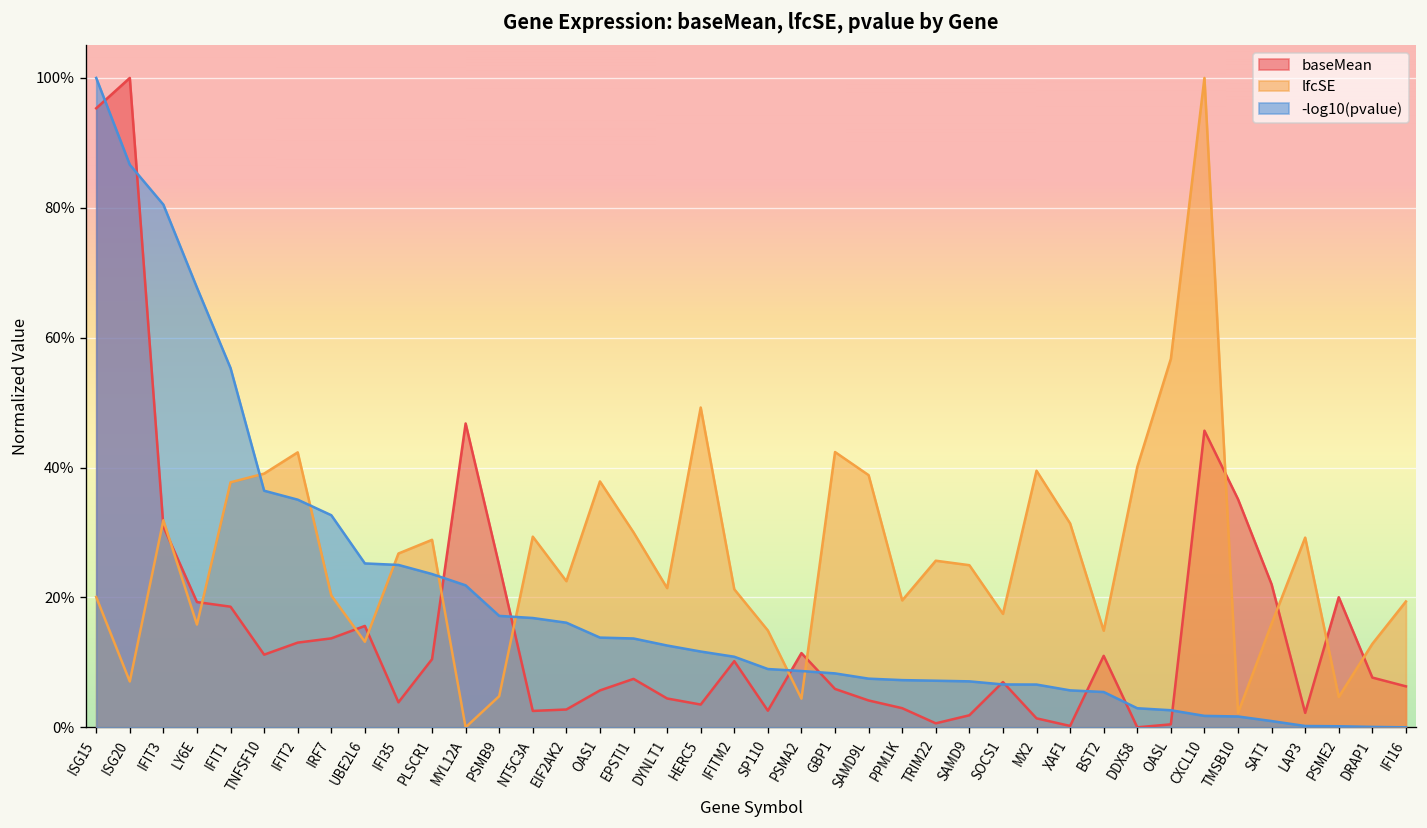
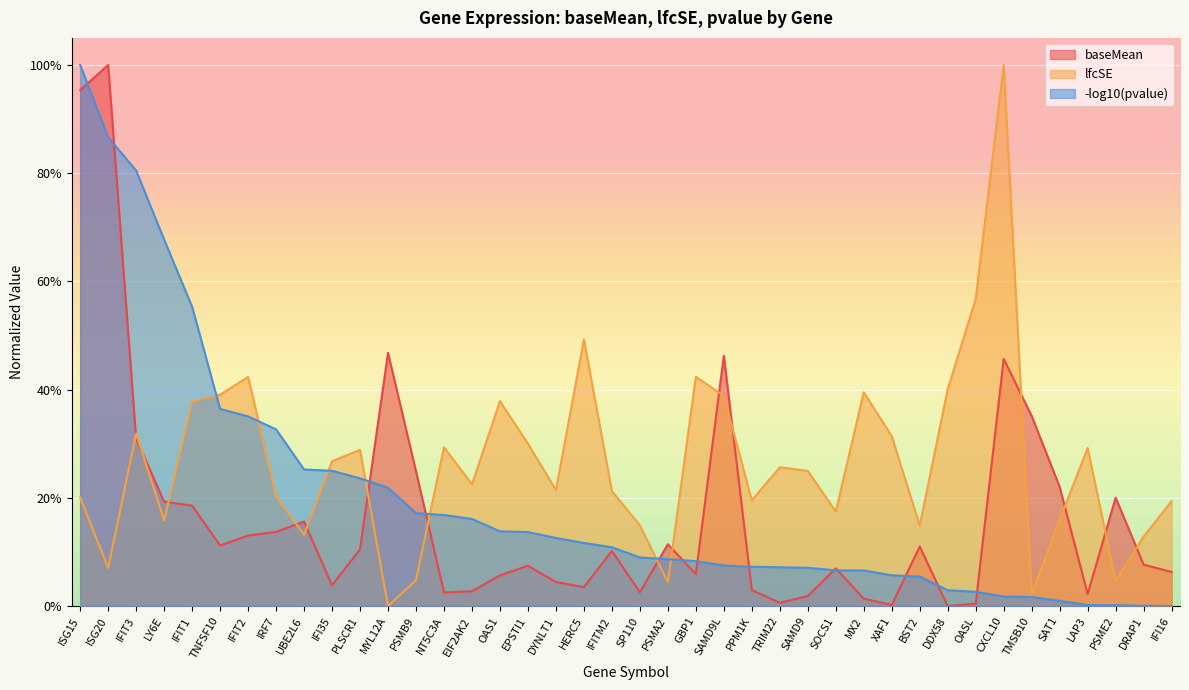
  {
    "baseMean": {
      "ISG15": "95%",
      "ISG20": "100%",
      "IFIT3": "31%",
      "LY6E": "19%",
      "IFIT1": "19%",
      "TNFSF10": "11%",
      "IFIT2": "13%",
      "IRF7": "14%",
      "UBE2L6": "16%",
      "IFI35": "4%",
      "PLSCR1": "10%",
      "MYL12A": "47%",
      "PSMB9": "25%",
      "NT5C3A": "3%",
      "EIF2AK2": "3%",
      "OAS1": "6%",
      "EPSTI1": "7%",
      "DYNLT1": "4%",
      "HERC5": "4%",
      "IFITM2": "10%",
      "SP110": "3%",
      "PSMA2": "11%",
      "GBP1": "6%",
-     "SAMD9L": "4%",
+     "SAMD9L": "46%",
      "PPM1K": "3%",
      "TRIM22": "1%",
      "SAMD9": "2%",
      "MX2": "1%",
      "XAF1": "0%",
      "BST2": "11%",
      "DDX58": "0%",
      "OASL": "0%",
      "CXCL10": "46%",
      "TMSB10": "35%",
      "SAT1": "22%",
      "LAP3": "2%",
      "PSME2": "20%",
      "DRAP1": "8%",
      "IFI16": "6%"
    },
    "lfcSE": {
      "ISG15": "20%",
      "ISG20": "7%",
      "IFIT3": "32%",
      "LY6E": "16%",
      "IFIT1": "38%",
      "TNFSF10": "39%",
      "IFIT2": "42%",
      "IRF7": "20%",
      "UBE2L6": "13%",
      "IFI35": "27%",
      "PLSCR1": "29%",
      "MYL12A": "0%",
      "PSMB9": "5%",
      "NT5C3A": "29%",
      "EIF2AK2": "23%",
      "OAS1": "38%",
      "EPSTI1": "30%",
      "DYNLT1": "21%",
      "HERC5": "49%",
      "IFITM2": "21%",
      "SP110": "15%",
      "PSMA2": "4%",
      "GBP1": "42%",
      "SAMD9L": "39%",
      "PPM1K": "20%",
      "TRIM22": "26%",
      "SAMD9": "25%",
      "SOCS1": "17%",
      "MX2": "40%",
      "XAF1": "31%",
      "BST2": "15%",
      "DDX58": "40%",
      "OASL": "57%",
      "CXCL10": "100%",
      "TMSB10": "2%",
      "SAT1": "16%",
      "LAP3": "29%",
      "PSME2": "5%",
      "DRAP1": "13%",
      "IFI16": "19%"
    },
    "-log10(pvalue)": {
      "ISG15": "100%",
      "ISG20": "87%",
      "IFIT3": "80%",
      "LY6E": "68%",
      "IFIT1": "55%",
      "TNFSF10": "36%",
      "IFIT2": "35%",
      "IRF7": "33%",
      "UBE2L6": "25%",
      "IFI35": "25%",
      "PLSCR1": "24%",
      "MYL12A": "22%",
      "PSMB9": "17%",
      "NT5C3A": "17%",
      "EIF2AK2": "16%",
      "OAS1": "14%",
      "EPSTI1": "14%",
      "DYNLT1": "13%",
      "HERC5": "12%",
      "IFITM2": "11%",
      "SP110": "9%",
      "PSMA2": "9%",
      "GBP1": "8%",
      "SAMD9L": "7%",
      "PPM1K": "7%",
      "TRIM22": "7%",
      "SAMD9": "7%",
      "MX2": "7%",
      "XAF1": "6%",
      "BST2": "5%",
      "DDX58": "3%",
      "OASL": "3%",
      "CXCL10": "2%",
      "TMSB10": "2%",
      "SAT1": "1%",
      "LAP3": "0%",
      "PSME2": "0%",
      "DRAP1": "0%",
      "IFI16": "0%"
    }
  }
